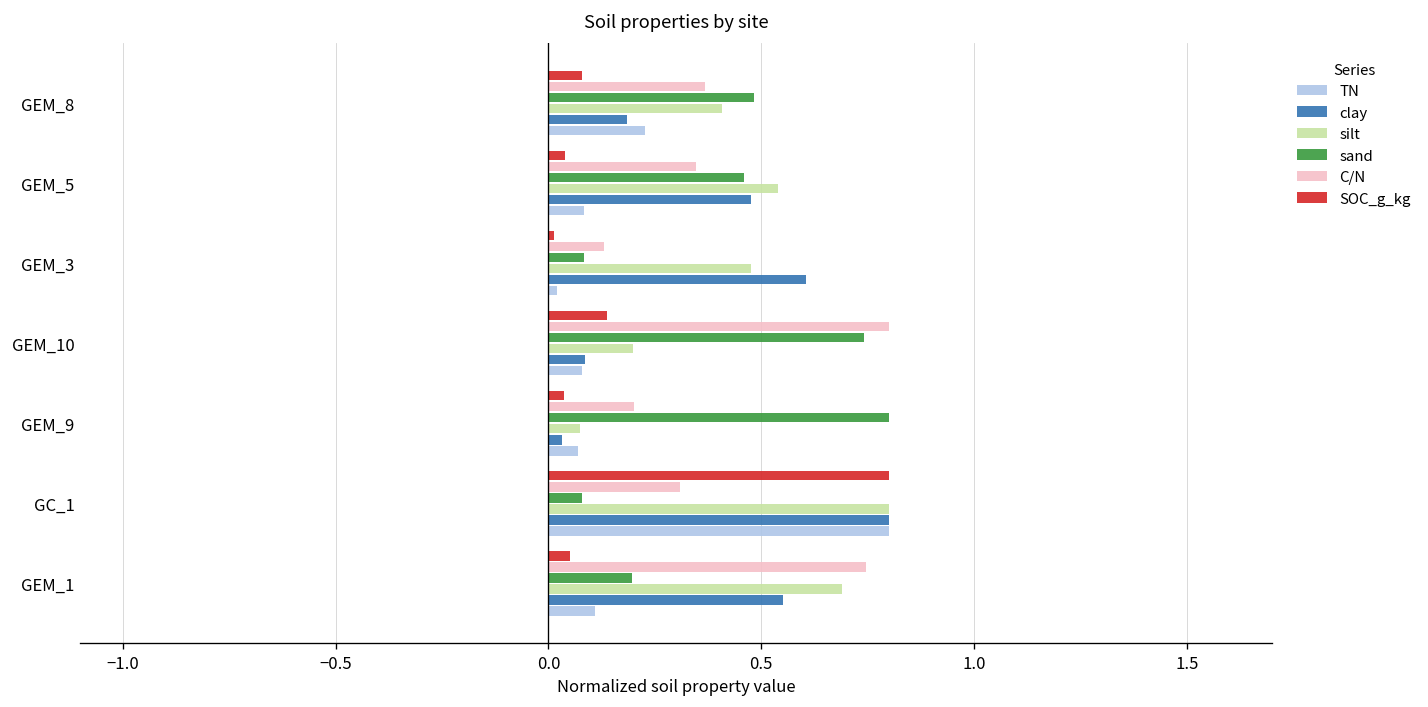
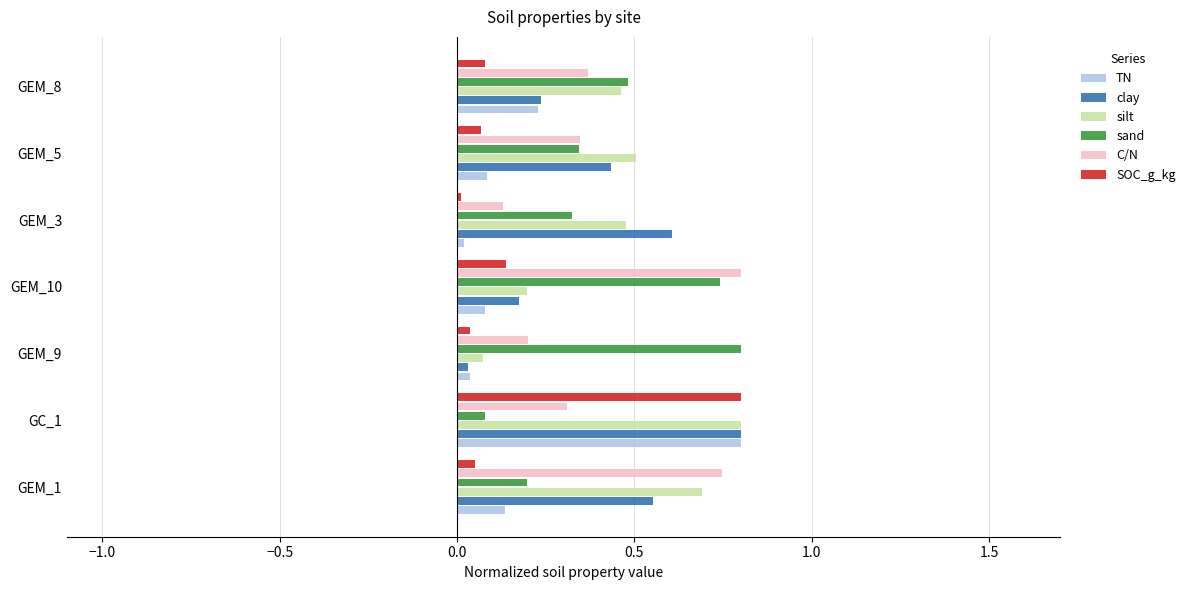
  {
    "TN": {
      "GEM_8": 0.23,
      "GEM_5": 0.08,
      "GEM_3": 0.02,
      "GEM_10": 0.08,
-     "GEM_9": 0.07,
+     "GEM_9": 0.04,
      "GC_1": 0.80,
-     "GEM_1": 0.11
+     "GEM_1": 0.14
    },
    "clay": {
-     "GEM_8": 0.18,
-     "GEM_5": 0.48,
+     "GEM_8": 0.24,
+     "GEM_5": 0.44,
      "GEM_3": 0.61,
-     "GEM_10": 0.09,
+     "GEM_10": 0.17,
      "GEM_9": 0.03,
      "GC_1": 0.80,
      "GEM_1": 0.55
    },
    "silt": {
-     "GEM_8": 0.41,
-     "GEM_5": 0.54,
+     "GEM_8": 0.46,
+     "GEM_5": 0.50,
      "GEM_3": 0.48,
      "GEM_10": 0.20,
      "GEM_9": 0.07,
      "GC_1": 0.80,
      "GEM_1": 0.69
    },
    "sand": {
      "GEM_8": 0.48,
-     "GEM_5": 0.46,
-     "GEM_3": 0.08,
+     "GEM_5": 0.34,
+     "GEM_3": 0.32,
      "GEM_10": 0.74,
      "GEM_9": 0.80,
      "GC_1": 0.08,
      "GEM_1": 0.20
    },
    "C/N": {
      "GEM_8": 0.37,
      "GEM_5": 0.35,
      "GEM_3": 0.13,
      "GEM_10": 0.80,
      "GEM_9": 0.20,
      "GC_1": 0.31,
      "GEM_1": 0.75
    },
    "SOC_g_kg": {
      "GEM_8": 0.08,
-     "GEM_5": 0.04,
+     "GEM_5": 0.07,
      "GEM_3": 0.01,
      "GEM_10": 0.14,
      "GEM_9": 0.04,
      "GC_1": 0.80,
      "GEM_1": 0.05
    }
  }
